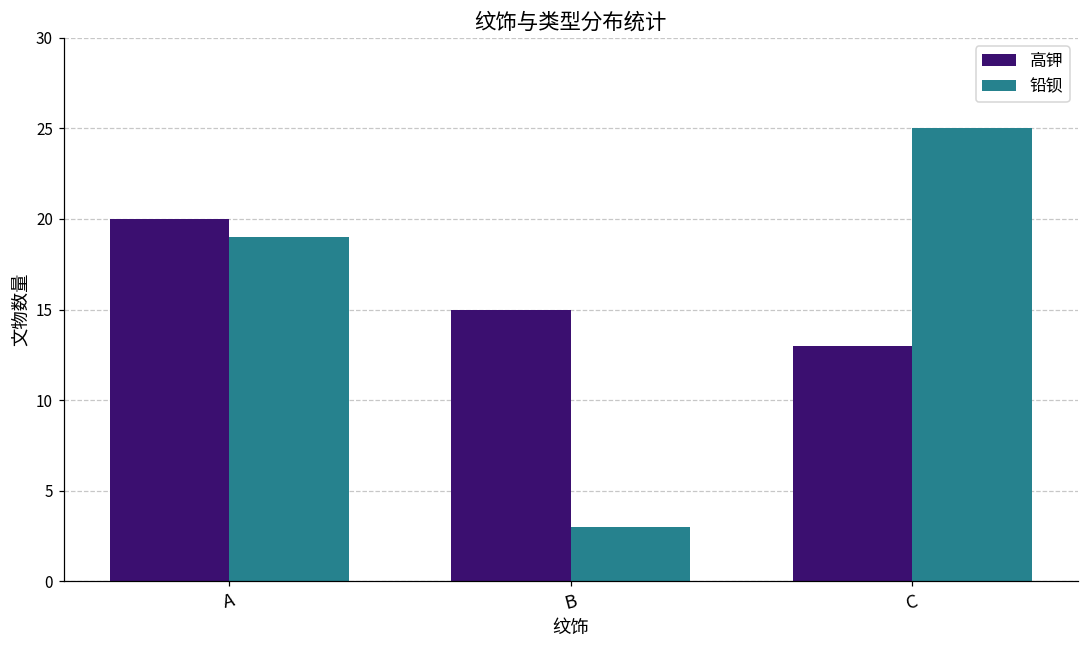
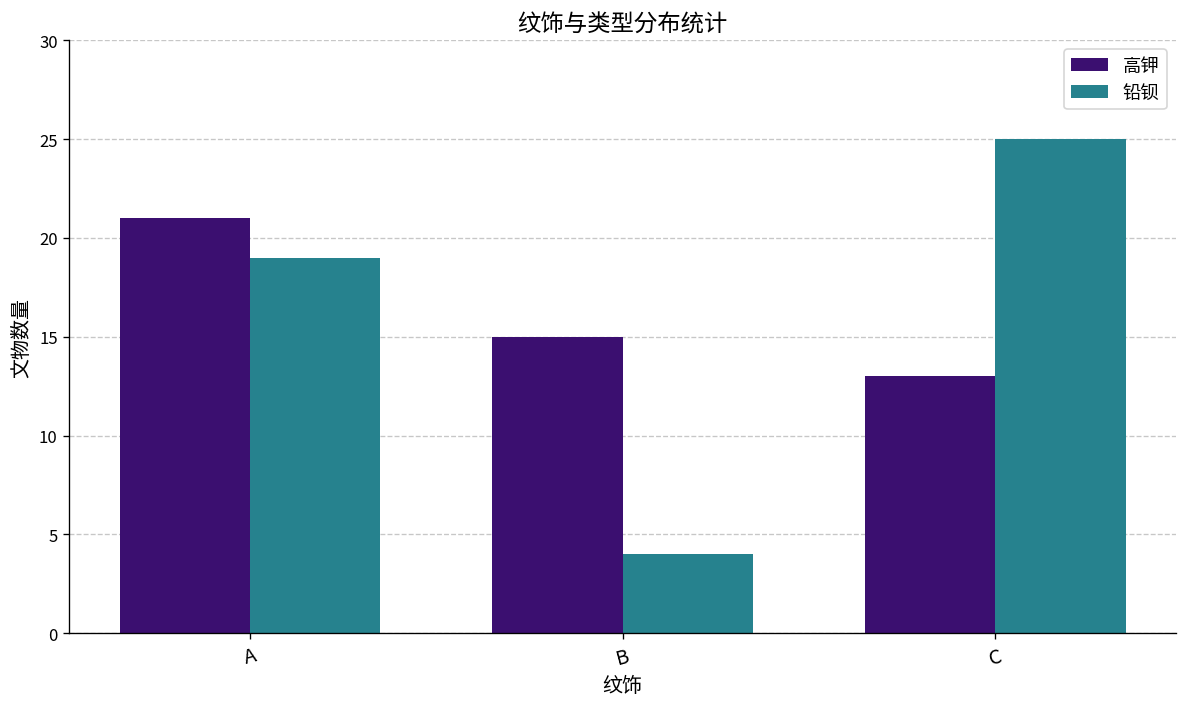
  {
    "高钾": {
-     "A": 20,
+     "A": 21,
      "B": 15,
      "C": 13
    },
    "铅钡": {
      "A": 19,
-     "B": 3,
+     "B": 4,
      "C": 25
    }
  }
